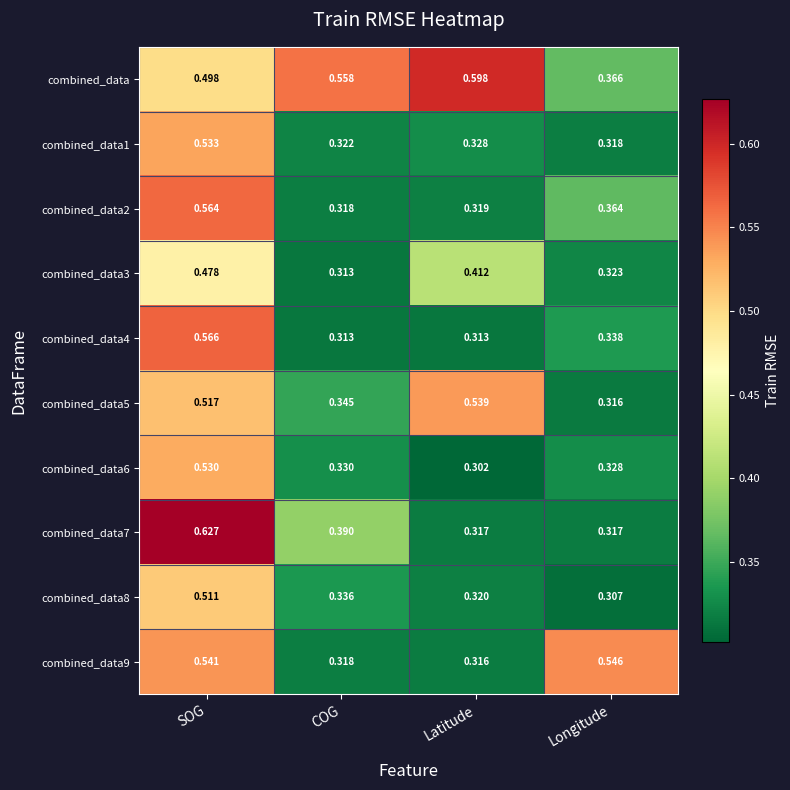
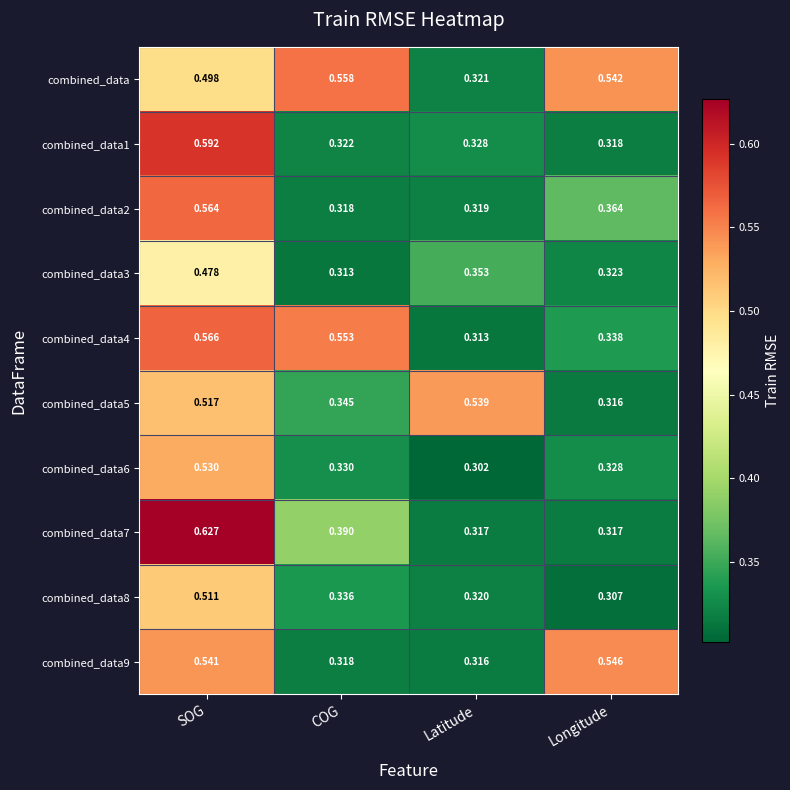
  {
    "combined_data": {
      "SOG": 0.498,
      "COG": 0.558,
-     "Latitude": 0.598,
-     "Longitude": 0.366
+     "Latitude": 0.321,
+     "Longitude": 0.542
    },
    "combined_data1": {
-     "SOG": 0.533,
+     "SOG": 0.592,
      "COG": 0.322,
      "Latitude": 0.328,
      "Longitude": 0.318
    },
    "combined_data2": {
      "SOG": 0.564,
      "COG": 0.318,
      "Latitude": 0.319,
      "Longitude": 0.364
    },
    "combined_data3": {
      "SOG": 0.478,
      "COG": 0.313,
-     "Latitude": 0.412,
+     "Latitude": 0.353,
      "Longitude": 0.323
    },
    "combined_data4": {
      "SOG": 0.566,
-     "COG": 0.313,
+     "COG": 0.553,
      "Latitude": 0.313,
      "Longitude": 0.338
    },
    "combined_data5": {
      "SOG": 0.517,
      "COG": 0.345,
      "Latitude": 0.539,
      "Longitude": 0.316
    },
    "combined_data6": {
      "SOG": 0.530,
      "COG": 0.330,
      "Latitude": 0.302,
      "Longitude": 0.328
    },
    "combined_data7": {
      "SOG": 0.627,
      "COG": 0.390,
      "Latitude": 0.317,
      "Longitude": 0.317
    },
    "combined_data8": {
      "SOG": 0.511,
      "COG": 0.336,
      "Latitude": 0.320,
      "Longitude": 0.307
    },
    "combined_data9": {
      "SOG": 0.541,
      "COG": 0.318,
      "Latitude": 0.316,
      "Longitude": 0.546
    }
  }
